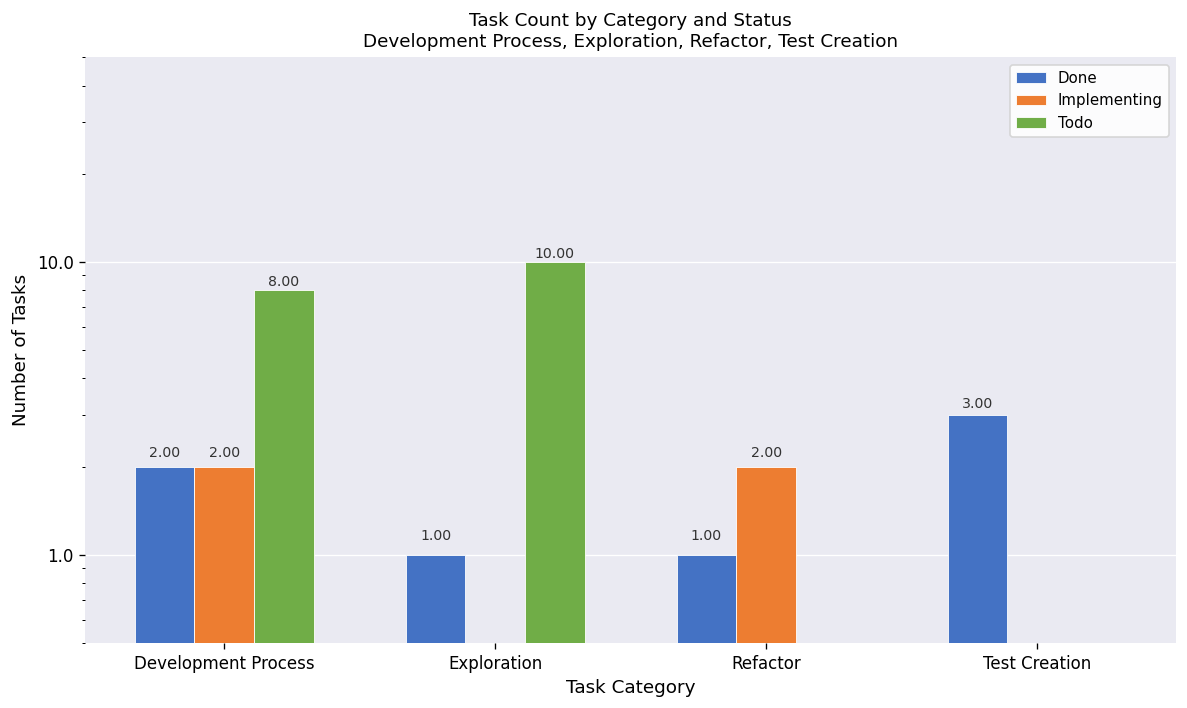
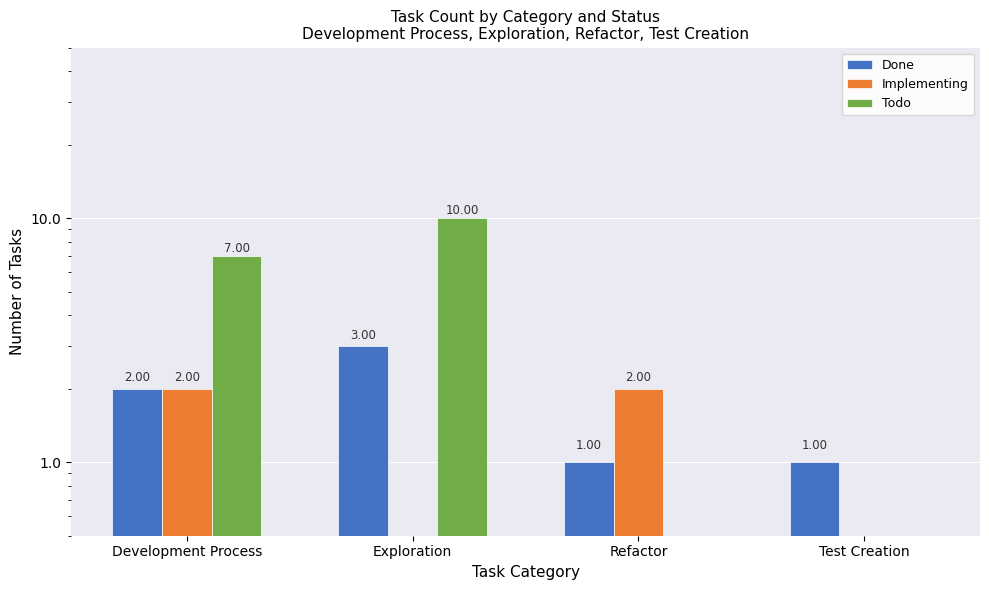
  {
    "Done": {
      "Development Process": 2.00,
-     "Exploration": 1.00,
+     "Exploration": 3.00,
      "Refactor": 1.00,
-     "Test Creation": 3.00
+     "Test Creation": 1.00
    },
    "Implementing": {
      "Development Process": 2.00,
      "Refactor": 2.00
    },
    "Todo": {
-     "Development Process": 8.00,
+     "Development Process": 7.00,
      "Exploration": 10.00
    }
  }
